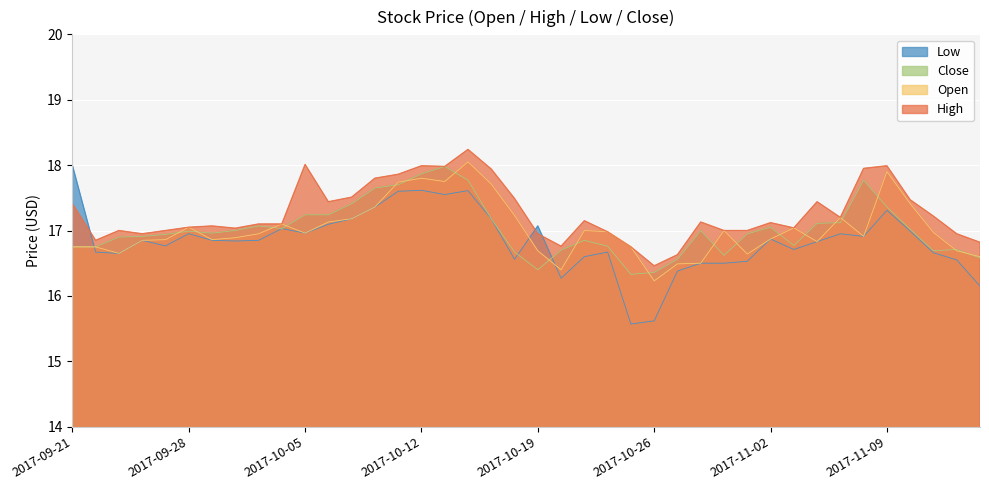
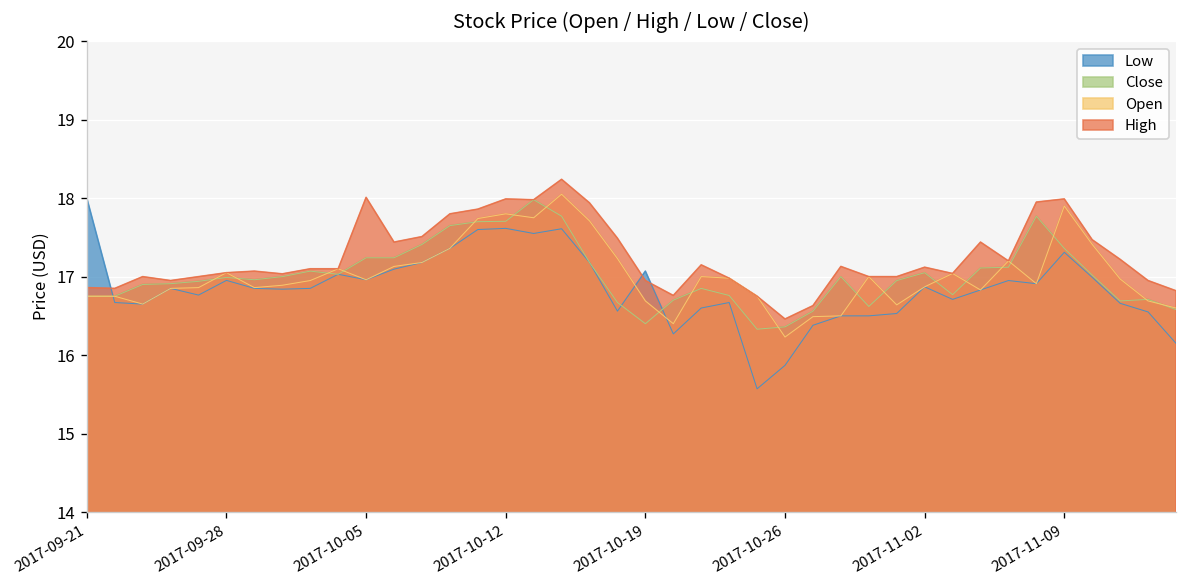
  {
    "Low": {
      "2017-09-21": 18.0,
      "2017-10-12": 17.6,
      "2017-10-19": 17.1,
-     "2017-10-26": 15.6,
+     "2017-10-26": 15.9,
      "2017-11-09": 17.3
    },
    "Close": {
      "2017-10-05": 17.2,
-     "2017-10-12": 17.9,
+     "2017-10-12": 17.7,
      "2017-10-19": 16.4,
      "2017-10-26": 16.4,
      "2017-11-02": 17.1,
      "2017-11-09": 17.4
    },
    "Open": {
      "2017-10-12": 17.8,
      "2017-10-19": 16.7,
      "2017-10-26": 16.2,
      "2017-11-09": 17.9
    },
    "High": {
-     "2017-09-21": 17.4,
+     "2017-09-21": 16.9,
      "2017-10-05": 18.0,
      "2017-10-12": 18.0,
      "2017-10-19": 17.0,
      "2017-10-26": 16.5,
      "2017-11-02": 17.1,
      "2017-11-09": 18.0
    }
  }
